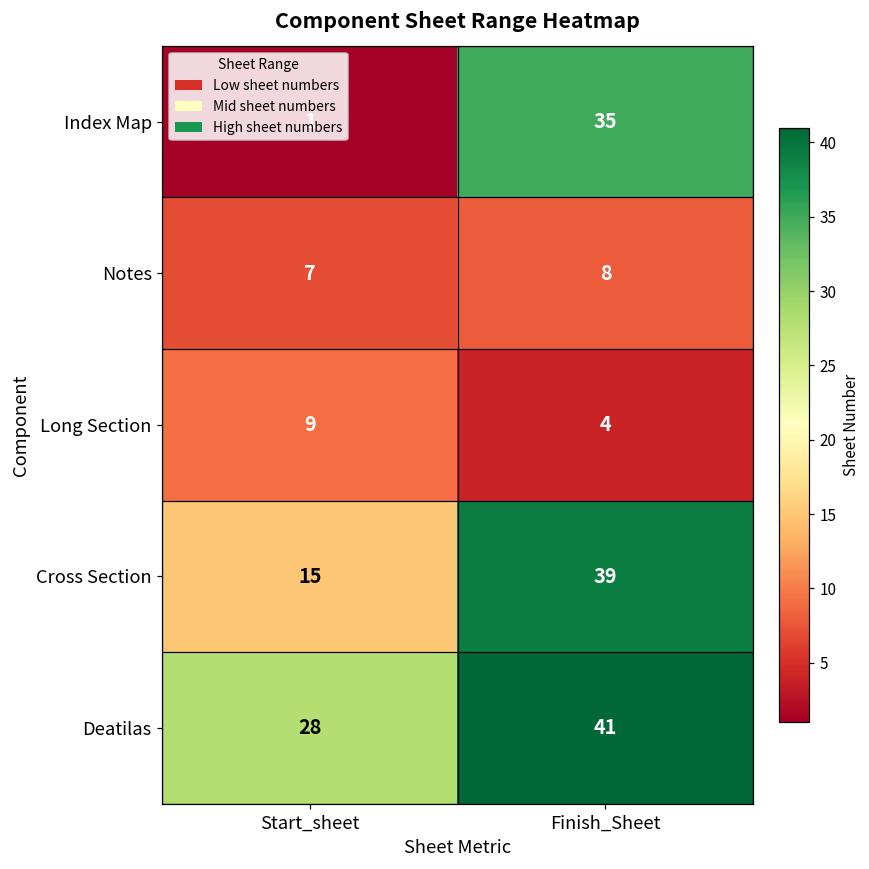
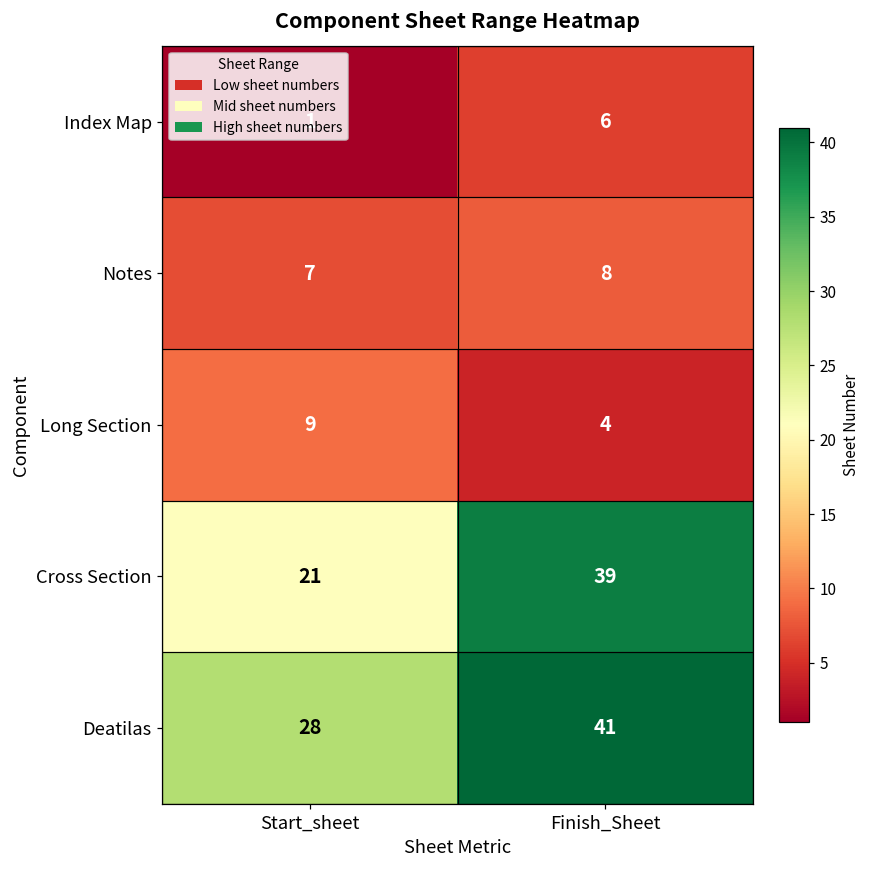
  {
    "Index Map": {
-     "Finish_Sheet": 35
+     "Finish_Sheet": 6
    },
    "Notes": {
      "Start_sheet": 7,
      "Finish_Sheet": 8
    },
    "Long Section": {
      "Start_sheet": 9,
      "Finish_Sheet": 4
    },
    "Cross Section": {
-     "Start_sheet": 15,
+     "Start_sheet": 21,
      "Finish_Sheet": 39
    },
    "Deatilas": {
      "Start_sheet": 28,
      "Finish_Sheet": 41
    }
  }
